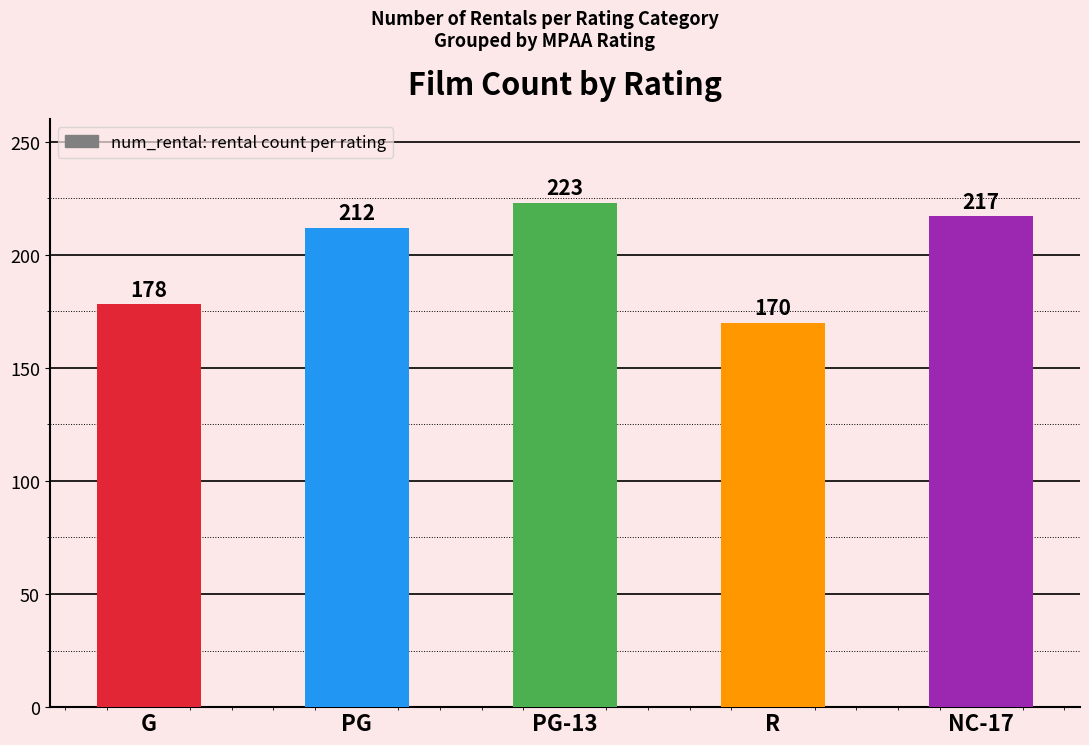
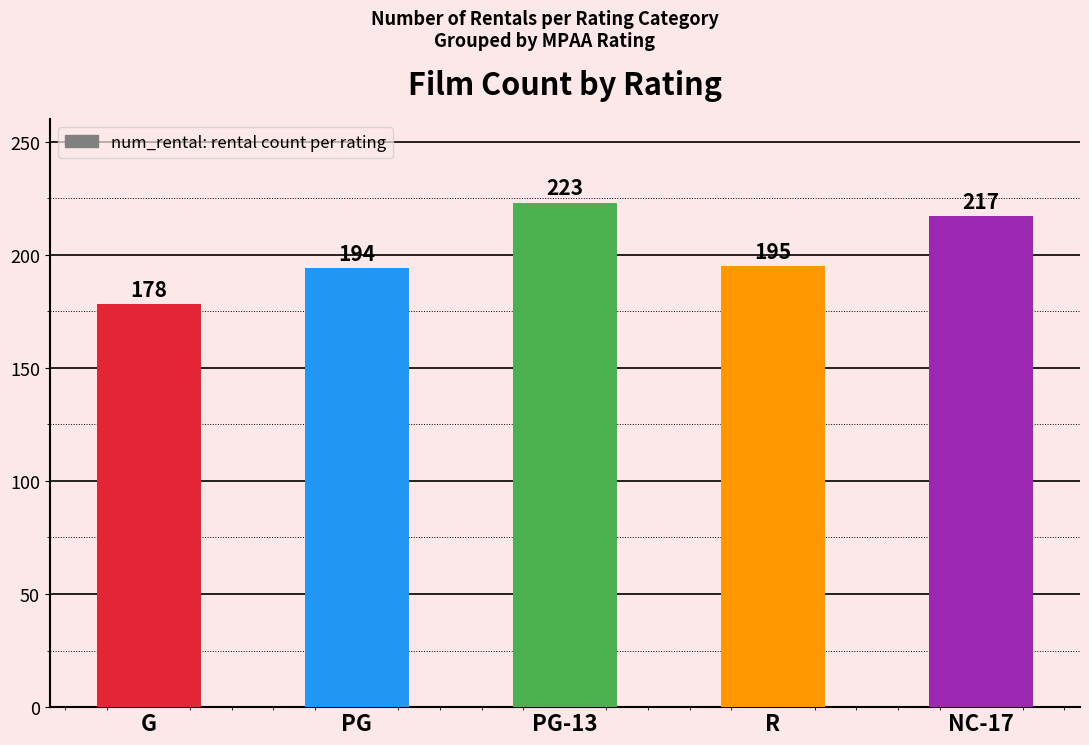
  {
    "G": 178,
-   "PG": 212,
+   "PG": 194,
    "PG-13": 223,
-   "R": 170,
+   "R": 195,
    "NC-17": 217
  }
